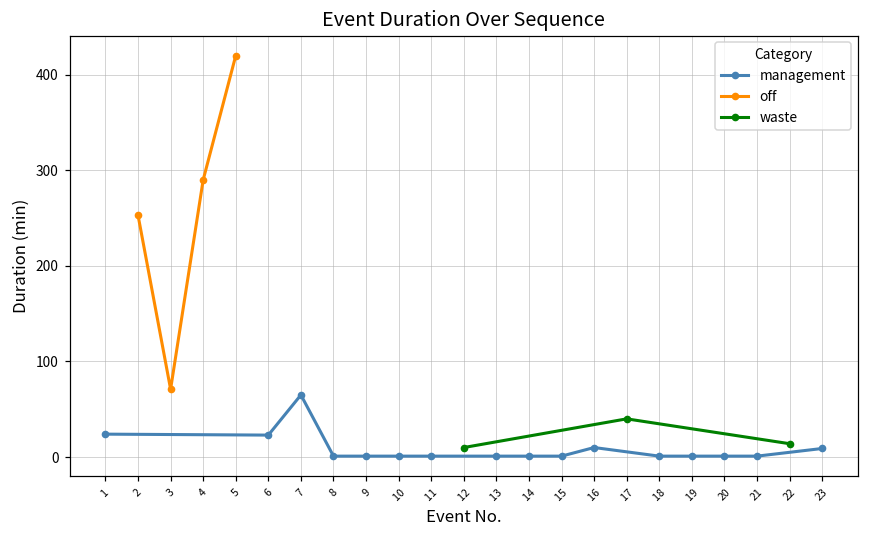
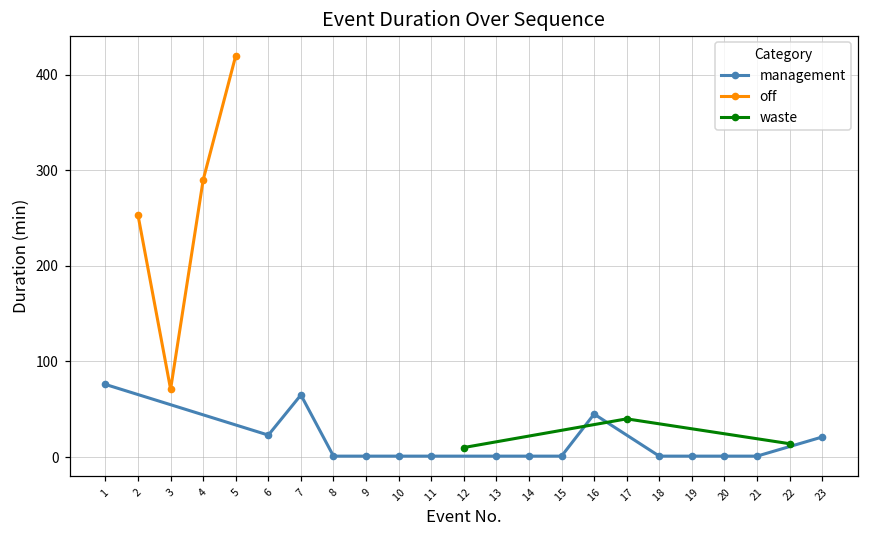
  {
    "management": {
-     "1": 20,
+     "1": 80,
      "6": 20,
      "7": 70,
      "8": 0,
      "9": 0,
      "10": 0,
      "11": 0,
      "13": 0,
      "14": 0,
      "15": 0,
-     "16": 10,
+     "16": 50,
      "18": 0,
      "19": 0,
      "20": 0,
      "21": 0,
-     "23": 10
+     "23": 20
    },
    "off": {
      "2": 250,
      "3": 70,
      "4": 290,
      "5": 420
    },
    "waste": {
      "12": 10,
      "17": 40,
      "22": 10
    }
  }
